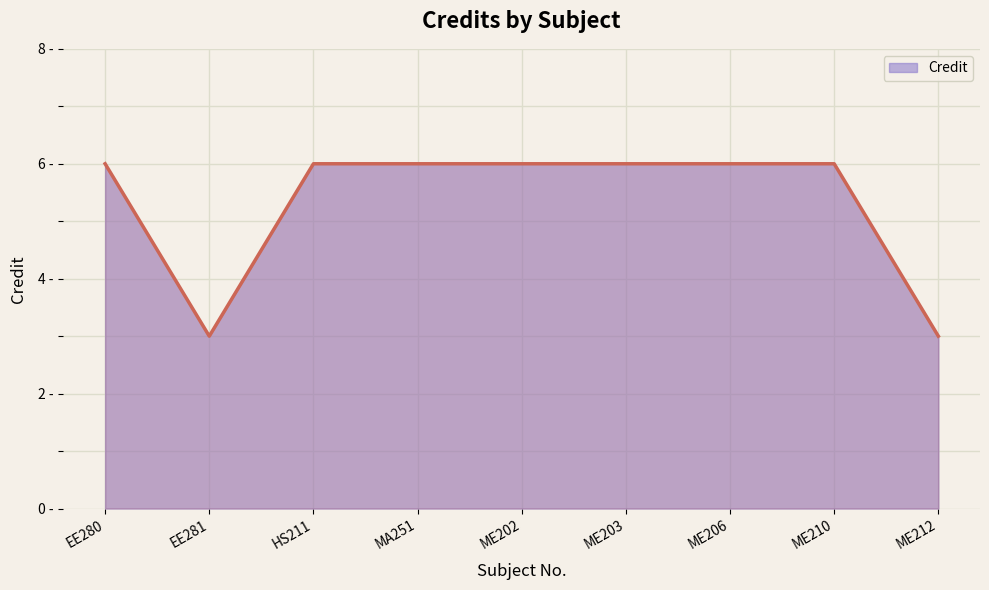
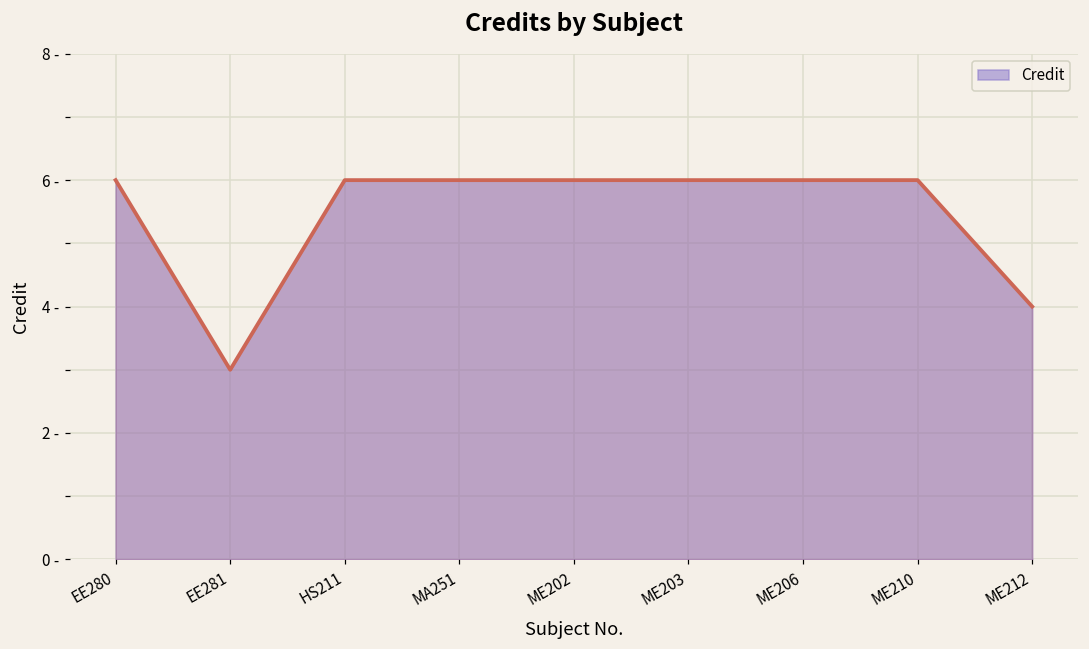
  {
    "EE280": "6 -",
    "EE281": "3 -",
    "HS211": "6 -",
    "MA251": "6 -",
    "ME202": "6 -",
    "ME203": "6 -",
    "ME206": "6 -",
    "ME210": "6 -",
-   "ME212": "3 -"
+   "ME212": "4 -"
  }
